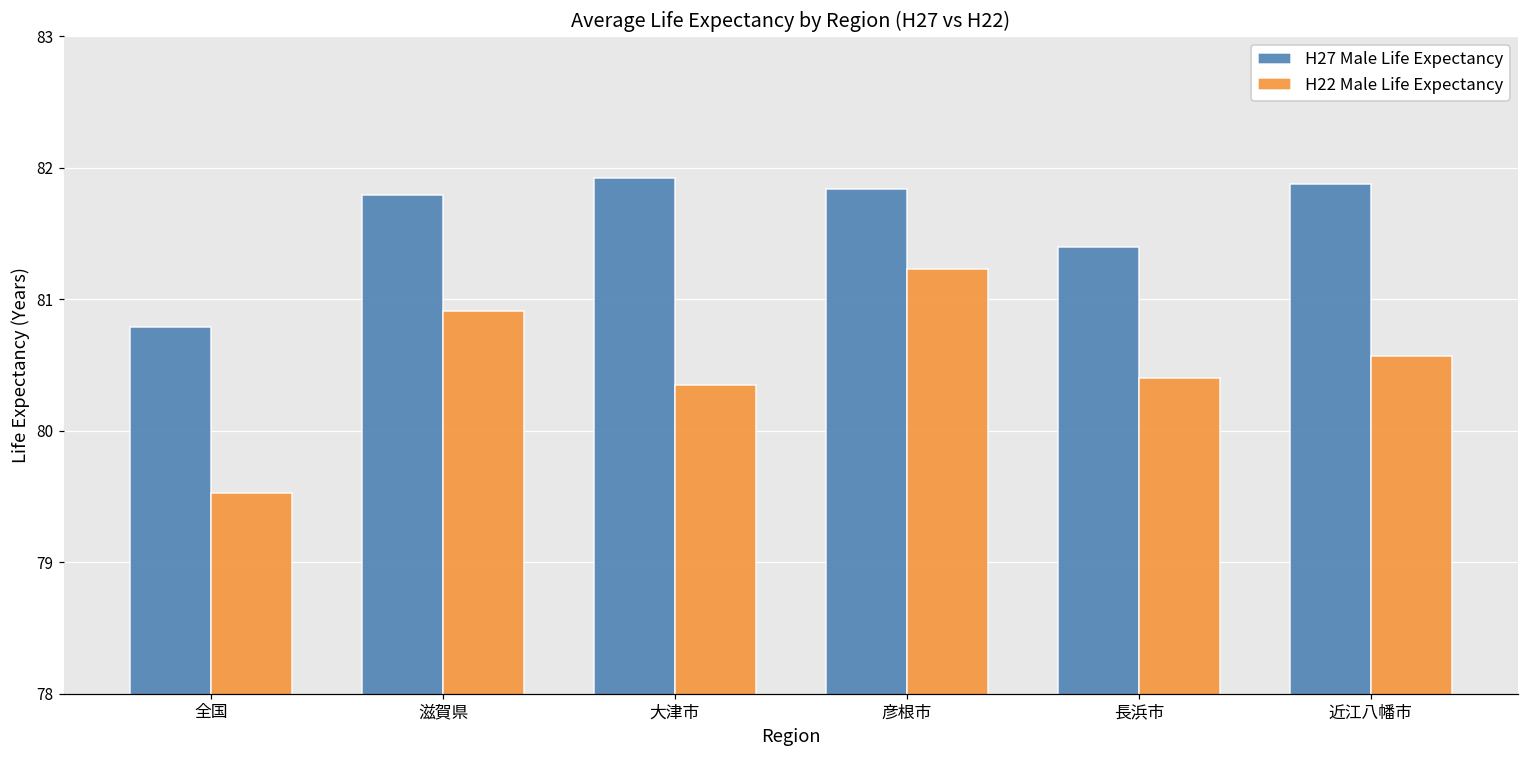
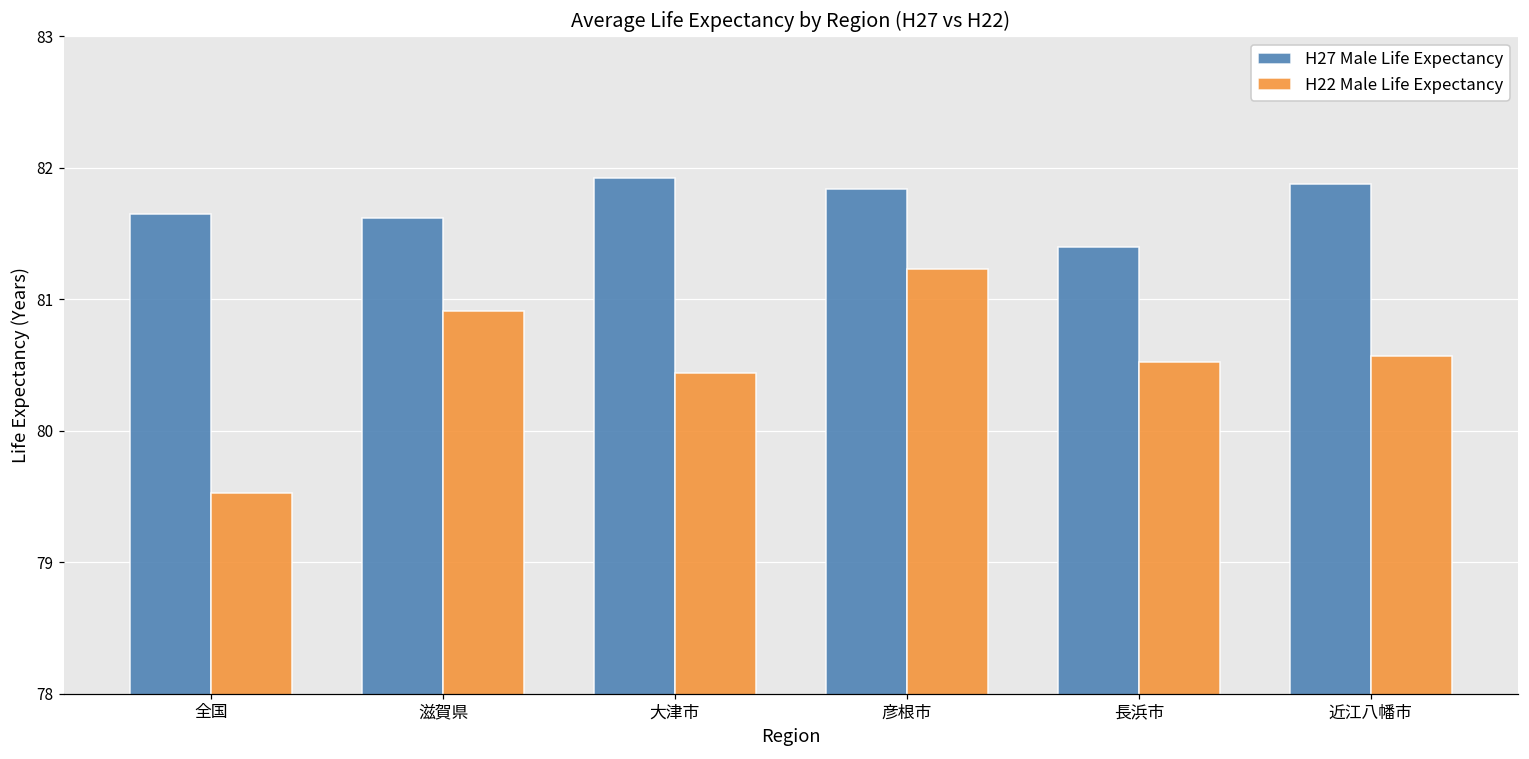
  {
    "H27 Male Life Expectancy": {
-     "全国": 80.79,
-     "滋賀県": 81.79,
+     "全国": 81.65,
+     "滋賀県": 81.62,
      "大津市": 81.92,
      "彦根市": 81.84,
      "長浜市": 81.40,
      "近江八幡市": 81.88
    },
    "H22 Male Life Expectancy": {
      "全国": 79.53,
      "滋賀県": 80.91,
-     "大津市": 80.35,
+     "大津市": 80.44,
      "彦根市": 81.23,
-     "長浜市": 80.40,
+     "長浜市": 80.52,
      "近江八幡市": 80.57
    }
  }
